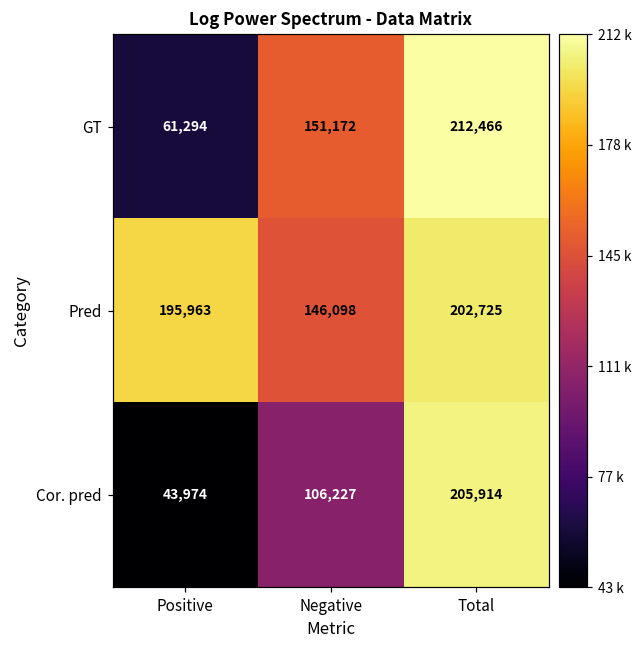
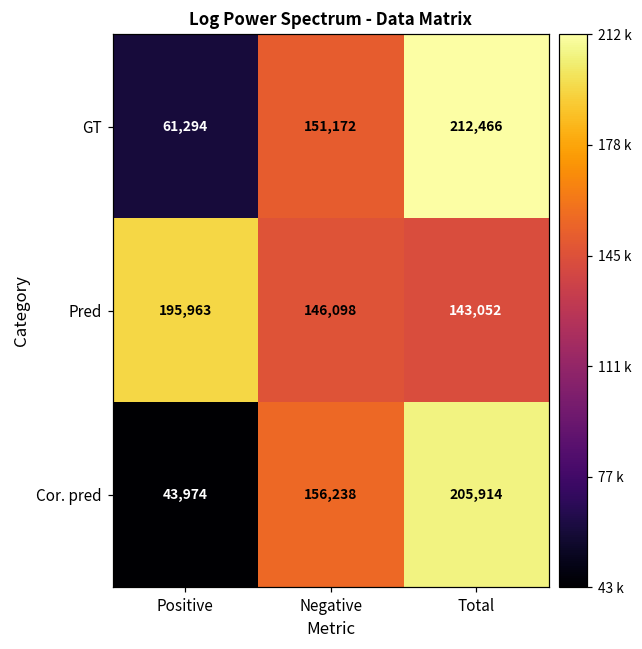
  {
    "GT": {
      "Positive": "61,294",
      "Negative": "151,172",
      "Total": "212,466"
    },
    "Pred": {
      "Positive": "195,963",
      "Negative": "146,098",
-     "Total": "202,725"
+     "Total": "143,052"
    },
    "Cor. pred": {
      "Positive": "43,974",
-     "Negative": "106,227",
+     "Negative": "156,238",
      "Total": "205,914"
    }
  }
